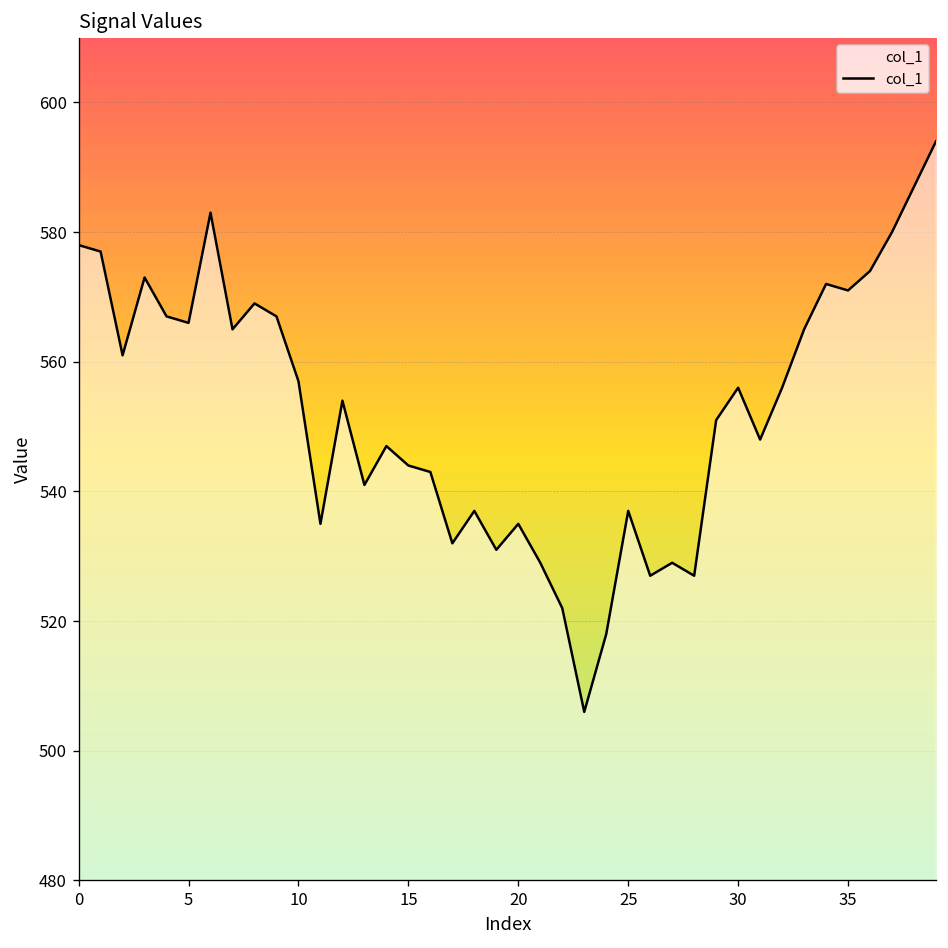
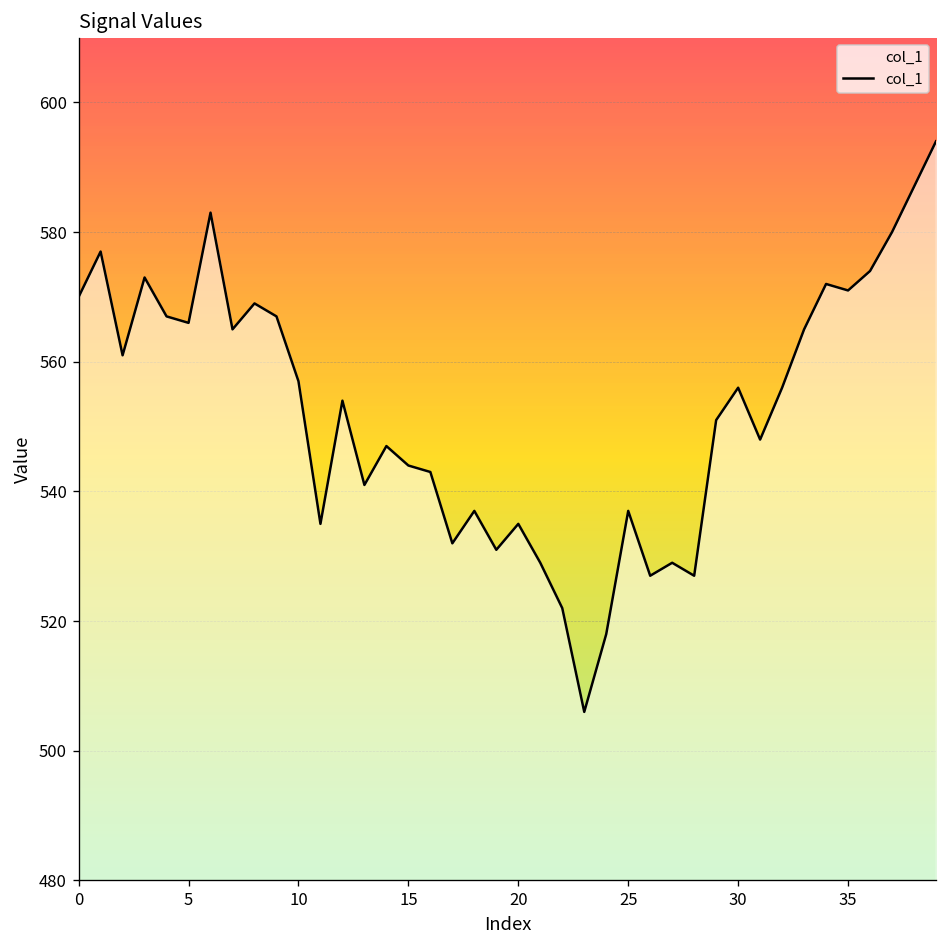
  {
-   "0": 578,
+   "0": 570,
    "5": 566,
    "10": 557,
    "15": 544,
    "20": 535,
    "25": 537,
    "30": 556,
    "35": 571
  }
